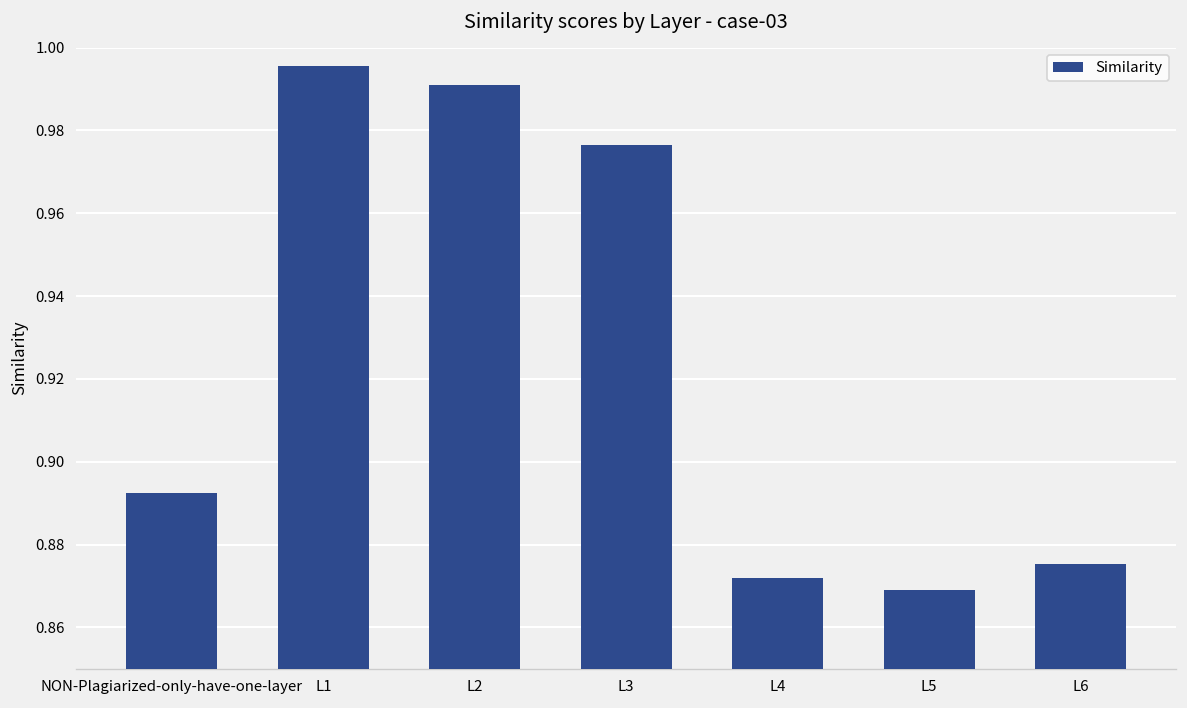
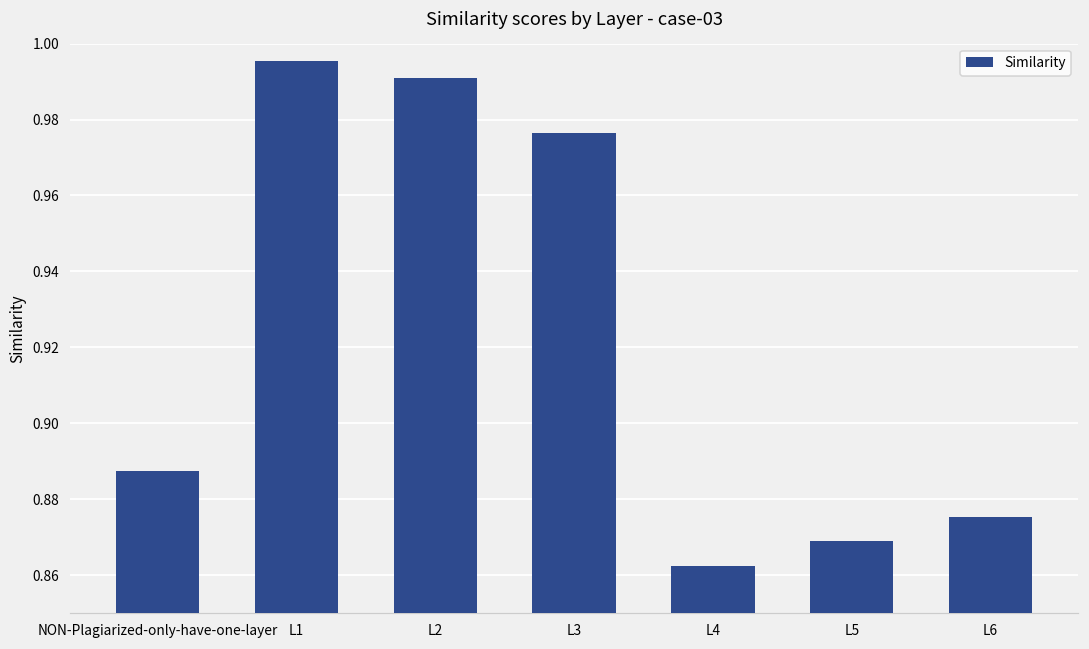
  {
-   "NON-Plagiarized-only-have-one-layer": 0.893,
+   "NON-Plagiarized-only-have-one-layer": 0.888,
    "L1": 0.995,
    "L2": 0.991,
    "L3": 0.976,
-   "L4": 0.872,
+   "L4": 0.862,
    "L5": 0.869,
    "L6": 0.875
  }
